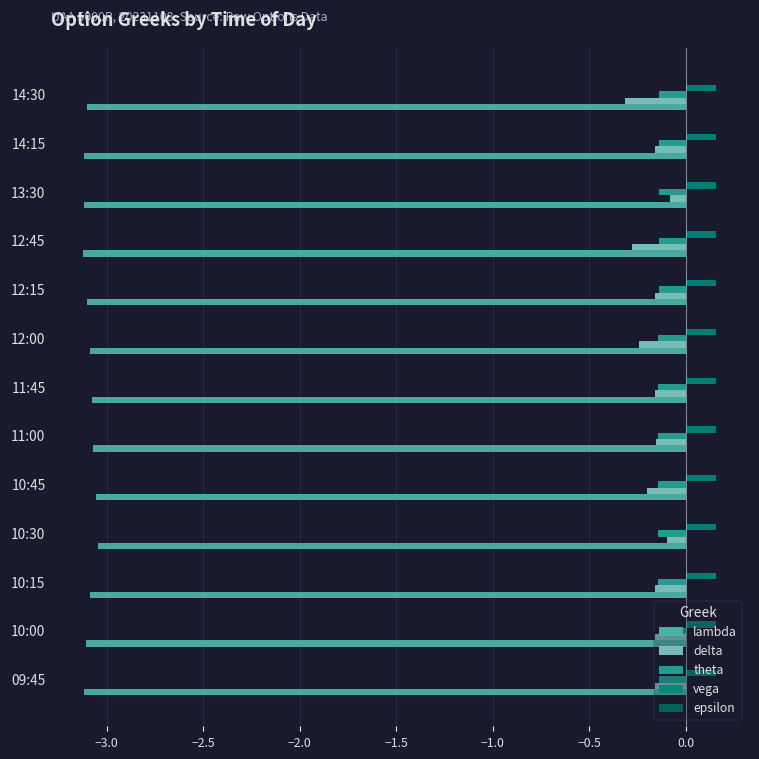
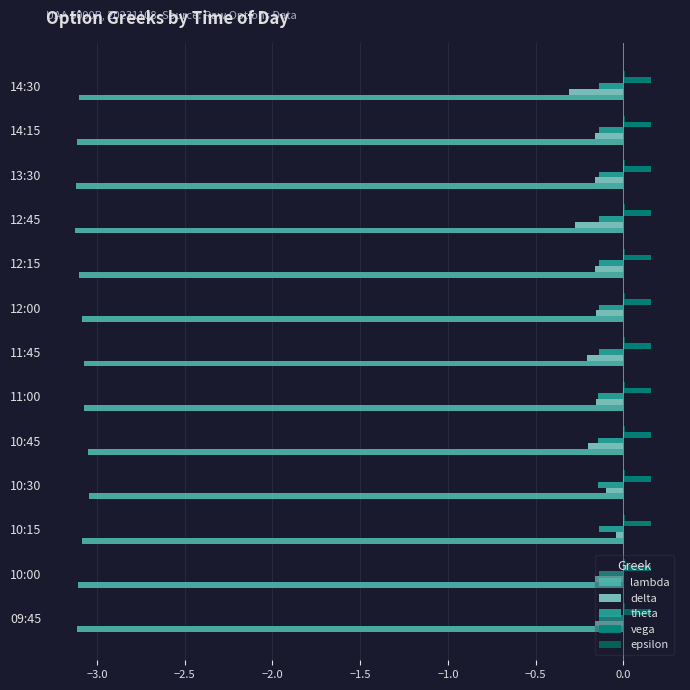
  {
    "delta": {
      "14:30": -0.31,
      "14:15": -0.16,
-     "13:30": -0.08,
+     "13:30": -0.16,
      "12:45": -0.28,
      "12:15": -0.16,
-     "12:00": -0.24,
-     "11:45": -0.16,
+     "12:00": -0.16,
+     "11:45": -0.21,
      "11:00": -0.16,
      "10:45": -0.20,
      "10:30": -0.10,
-     "10:15": -0.16
+     "10:15": -0.04
    }
  }
